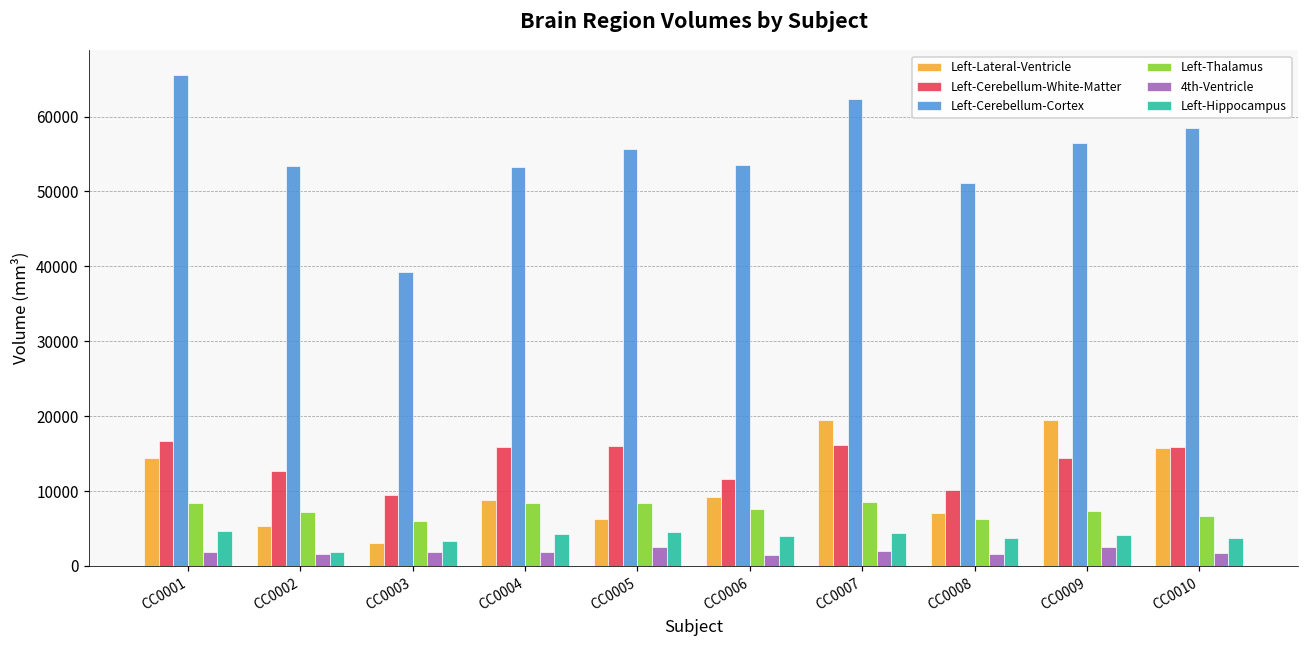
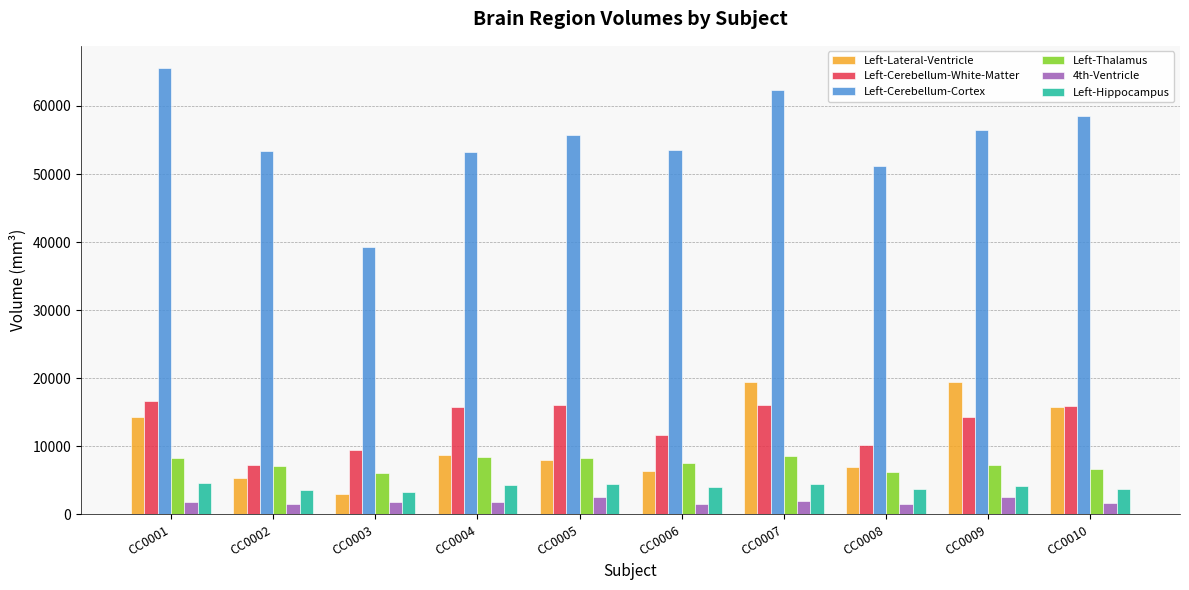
  {
    "Left-Lateral-Ventricle": {
      "CC0001": 14000,
      "CC0002": 5000,
      "CC0003": 3000,
      "CC0004": 9000,
-     "CC0005": 6000,
-     "CC0006": 9000,
+     "CC0005": 8000,
+     "CC0006": 6000,
      "CC0007": 19000,
      "CC0008": 7000,
      "CC0009": 19000,
      "CC0010": 16000
    },
    "Left-Cerebellum-White-Matter": {
      "CC0001": 17000,
-     "CC0002": 13000,
+     "CC0002": 7000,
      "CC0003": 10000,
      "CC0004": 16000,
      "CC0005": 16000,
      "CC0006": 12000,
      "CC0007": 16000,
      "CC0008": 10000,
      "CC0009": 14000,
      "CC0010": 16000
    },
    "Left-Cerebellum-Cortex": {
      "CC0001": 66000,
      "CC0002": 53000,
      "CC0003": 39000,
      "CC0004": 53000,
      "CC0005": 56000,
      "CC0006": 53000,
      "CC0007": 62000,
      "CC0008": 51000,
      "CC0009": 56000,
      "CC0010": 58000
    },
    "Left-Thalamus": {
      "CC0001": 8000,
      "CC0002": 7000,
      "CC0003": 6000,
      "CC0004": 8000,
      "CC0005": 8000,
      "CC0006": 8000,
      "CC0007": 9000,
      "CC0008": 6000,
      "CC0009": 7000,
      "CC0010": 7000
    },
    "4th-Ventricle": {
      "CC0001": 2000,
      "CC0002": 2000,
      "CC0003": 2000,
      "CC0004": 2000,
      "CC0005": 3000,
      "CC0006": 2000,
      "CC0007": 2000,
      "CC0008": 2000,
      "CC0009": 3000,
      "CC0010": 2000
    },
    "Left-Hippocampus": {
      "CC0001": 5000,
-     "CC0002": 2000,
+     "CC0002": 4000,
      "CC0003": 3000,
      "CC0004": 4000,
      "CC0005": 4000,
      "CC0006": 4000,
      "CC0007": 4000,
      "CC0008": 4000,
      "CC0009": 4000,
      "CC0010": 4000
    }
  }
